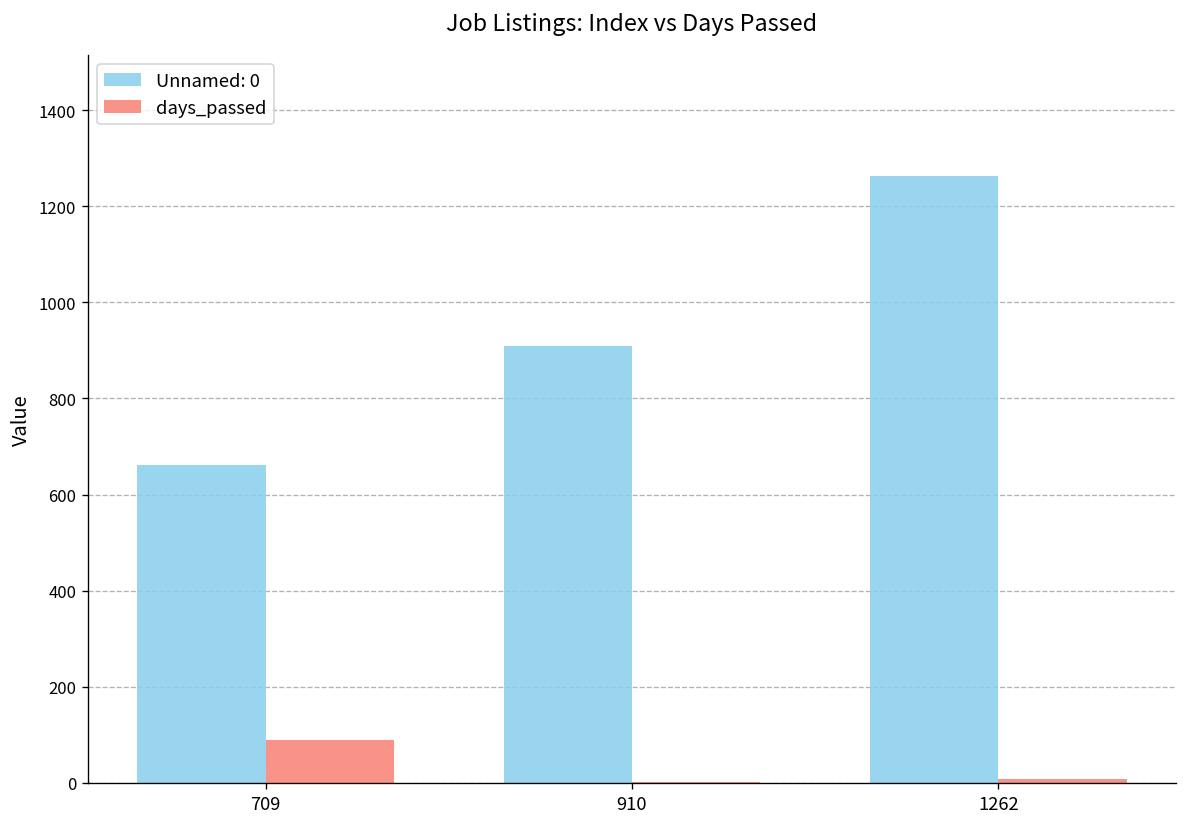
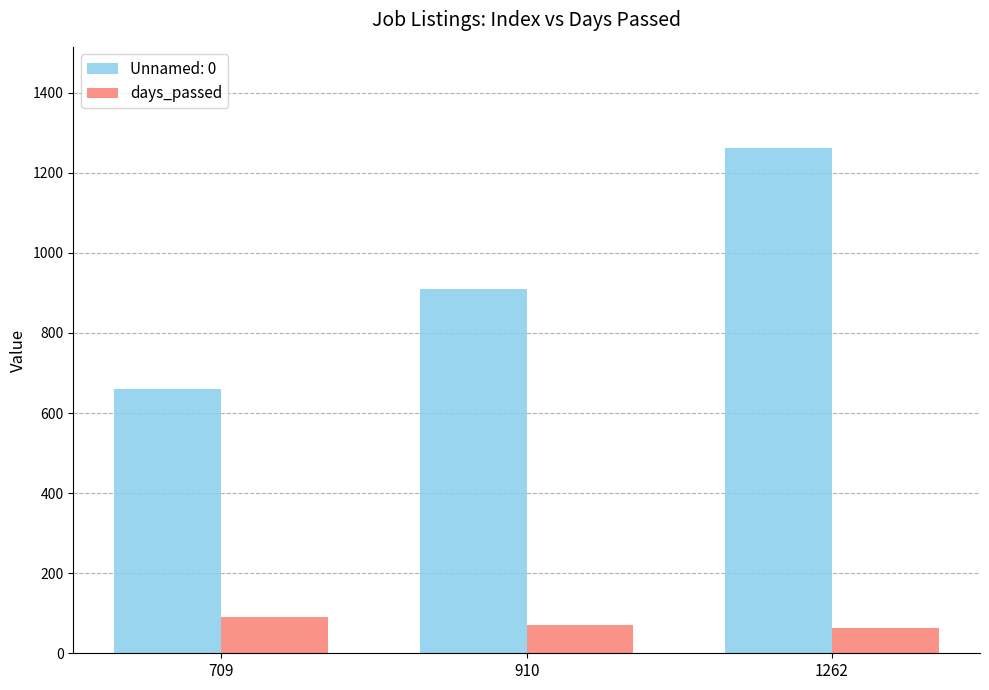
  {
    "Unnamed: 0": {
      "709": 660,
      "910": 910,
      "1262": 1260
    },
    "days_passed": {
      "709": 90,
-     "910": 0,
-     "1262": 10
+     "910": 70,
+     "1262": 60
    }
  }
